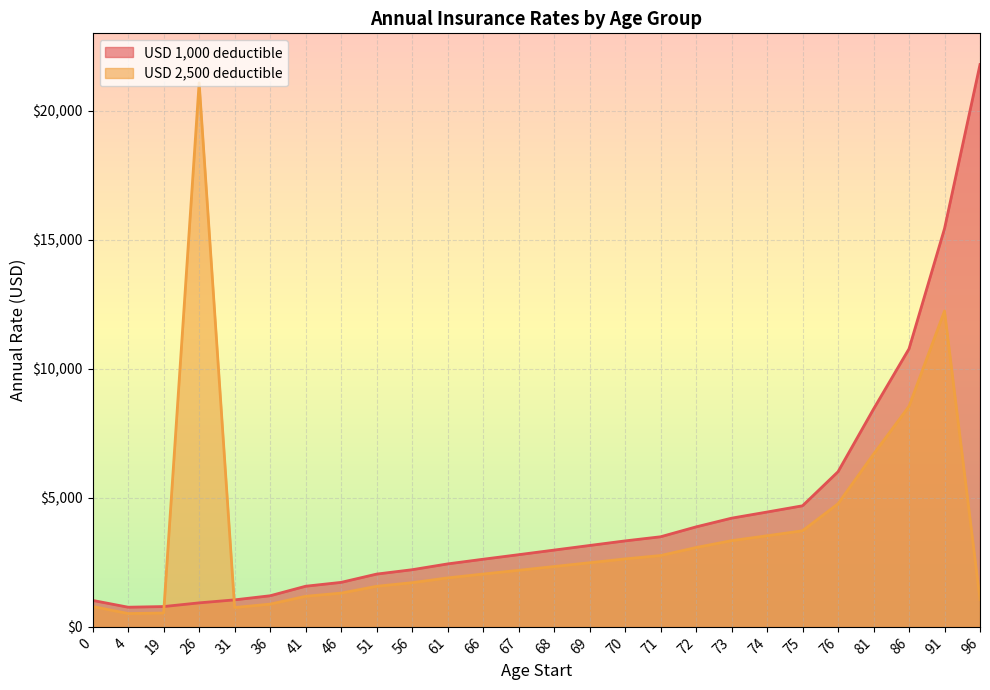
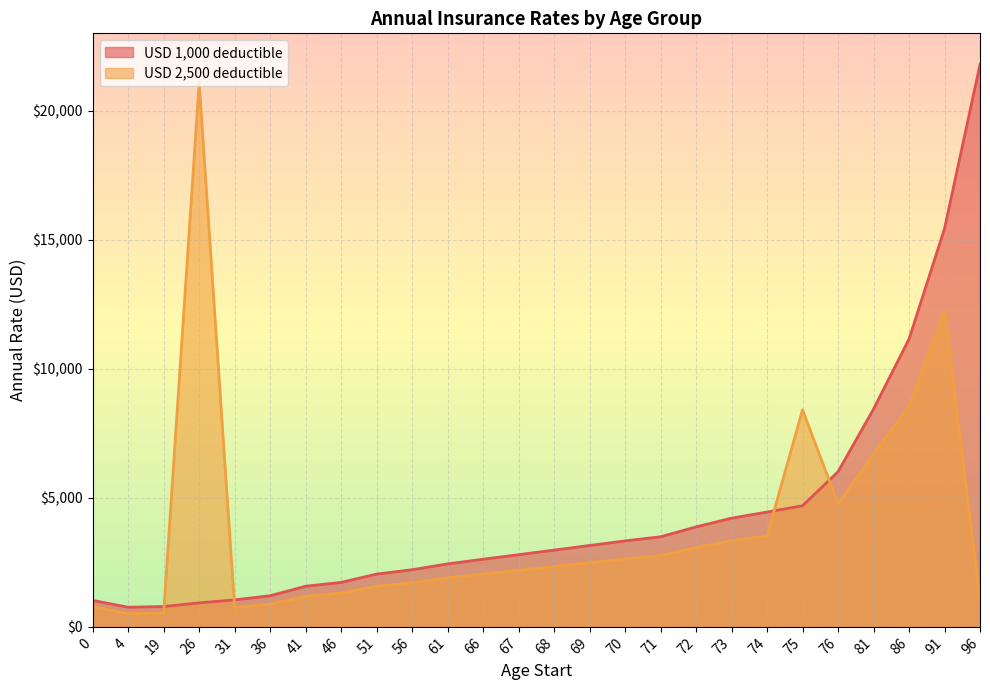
  {
    "USD 1,000 deductible": {
      "0": "$1,000",
      "4": "$800",
      "19": "$800",
      "26": "$900",
      "31": "$1,000",
      "36": "$1,200",
      "41": "$1,600",
      "46": "$1,700",
      "51": "$2,000",
      "56": "$2,200",
      "61": "$2,400",
      "66": "$2,600",
      "67": "$2,800",
      "68": "$3,000",
      "69": "$3,200",
      "70": "$3,300",
      "71": "$3,500",
      "72": "$3,900",
      "73": "$4,200",
      "74": "$4,400",
      "75": "$4,700",
      "76": "$6,000",
      "81": "$8,400",
-     "86": "$10,800",
+     "86": "$11,200",
      "91": "$15,400",
      "96": "$21,800"
    },
    "USD 2,500 deductible": {
      "0": "$800",
      "4": "$500",
      "19": "$500",
      "31": "$700",
      "36": "$900",
      "41": "$1,200",
      "46": "$1,300",
      "51": "$1,600",
      "56": "$1,700",
      "61": "$1,900",
      "66": "$2,000",
      "67": "$2,200",
      "68": "$2,300",
      "69": "$2,500",
      "70": "$2,600",
      "71": "$2,800",
      "72": "$3,100",
      "73": "$3,300",
      "74": "$3,500",
-     "75": "$3,700",
+     "75": "$8,400",
      "76": "$4,800",
      "81": "$6,700",
      "86": "$8,500",
      "91": "$12,200",
      "96": "$1,100"
    }
  }
